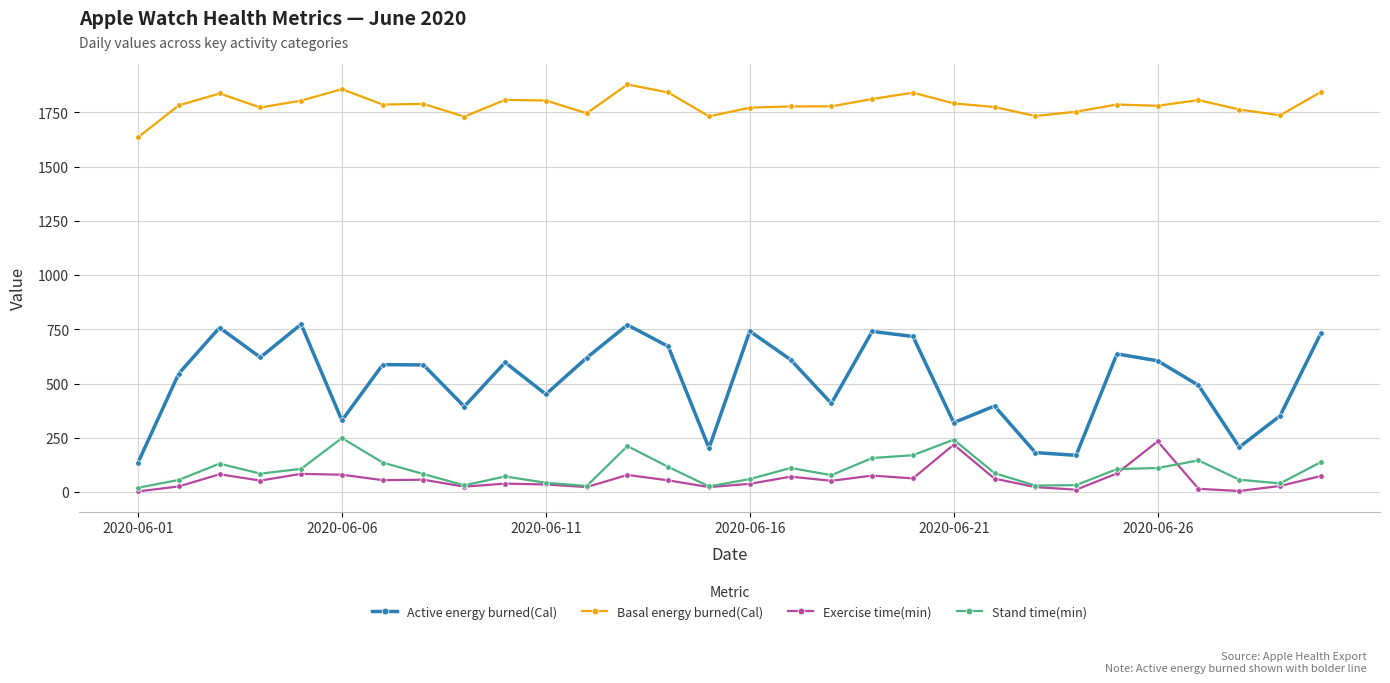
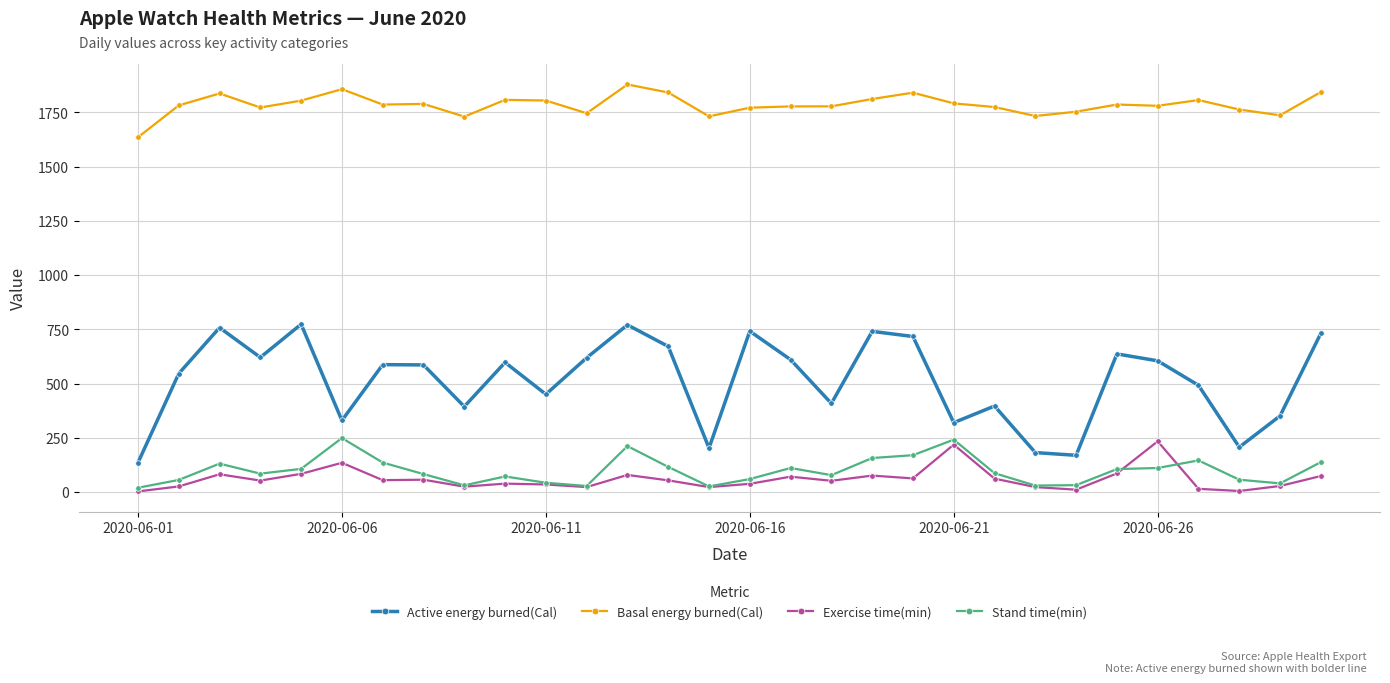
  {
    "Active energy burned(Cal)": {
      "2020-06-01": 140,
      "2020-06-06": 330,
      "2020-06-11": 450,
      "2020-06-16": 740,
      "2020-06-21": 320,
      "2020-06-26": 610
    },
    "Basal energy burned(Cal)": {
      "2020-06-01": 1640,
      "2020-06-06": 1860,
      "2020-06-11": 1800,
      "2020-06-16": 1770,
      "2020-06-21": 1790,
      "2020-06-26": 1780
    },
    "Exercise time(min)": {
      "2020-06-01": 0,
-     "2020-06-06": 80,
+     "2020-06-06": 140,
      "2020-06-16": 40,
      "2020-06-21": 220,
      "2020-06-26": 230
    },
    "Stand time(min)": {
      "2020-06-01": 20,
      "2020-06-06": 250,
      "2020-06-16": 60,
      "2020-06-21": 240,
      "2020-06-26": 110
    }
  }
